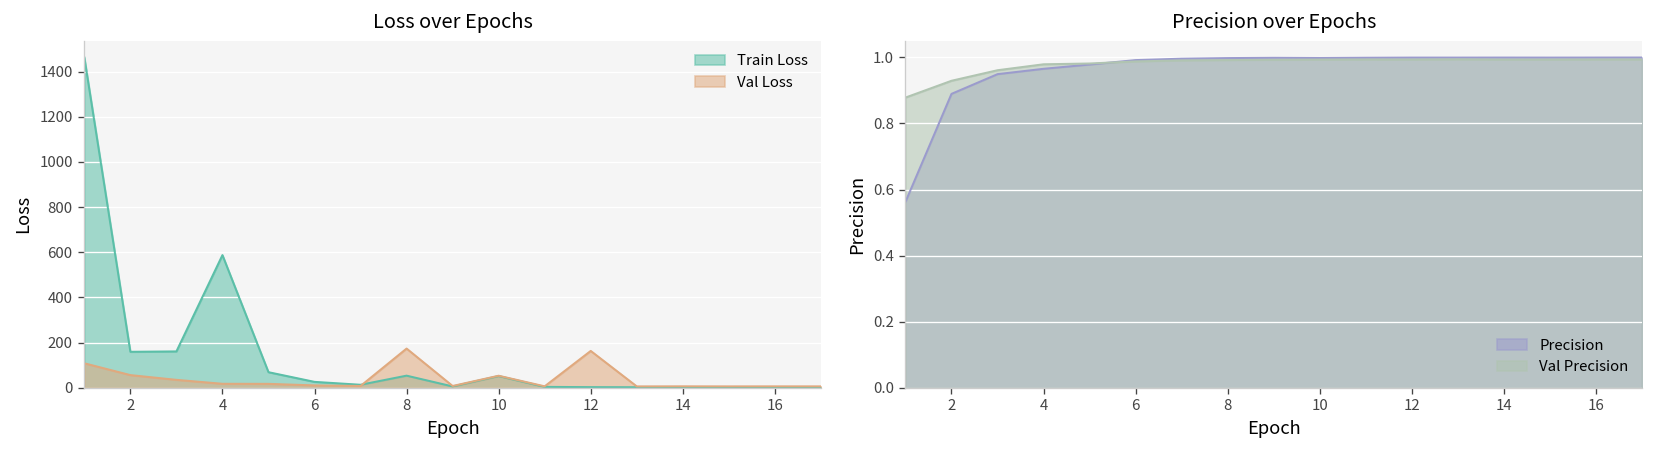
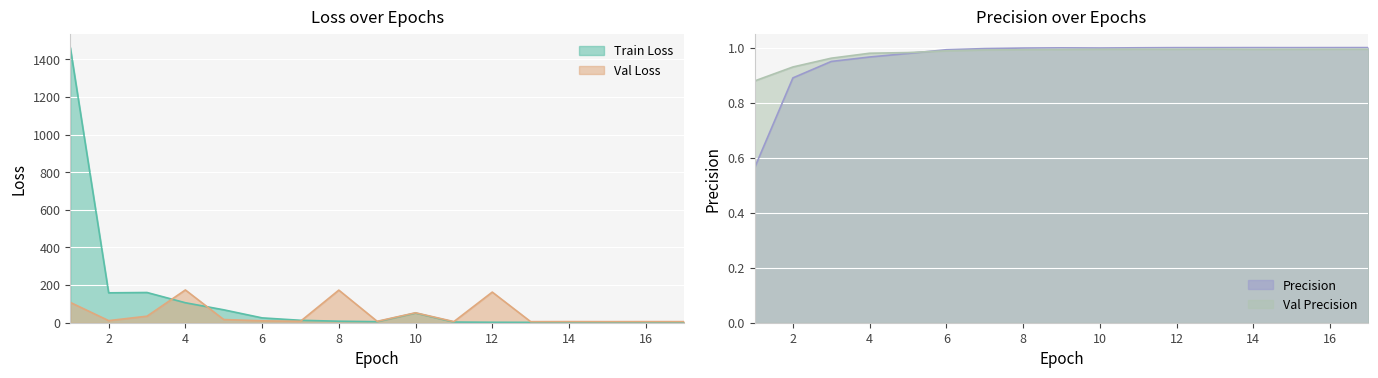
  {
    "Loss over Epochs": {
      "Train Loss": {
        "2": 160,
-       "4": 590,
+       "4": 110,
        "6": 30,
-       "8": 50,
+       "8": 10,
        "12": 0
      },
      "Val Loss": {
-       "2": 60,
-       "4": 20,
+       "2": 10,
+       "4": 170,
        "6": 10,
        "8": 170,
        "12": 160
      }
    }
  }
